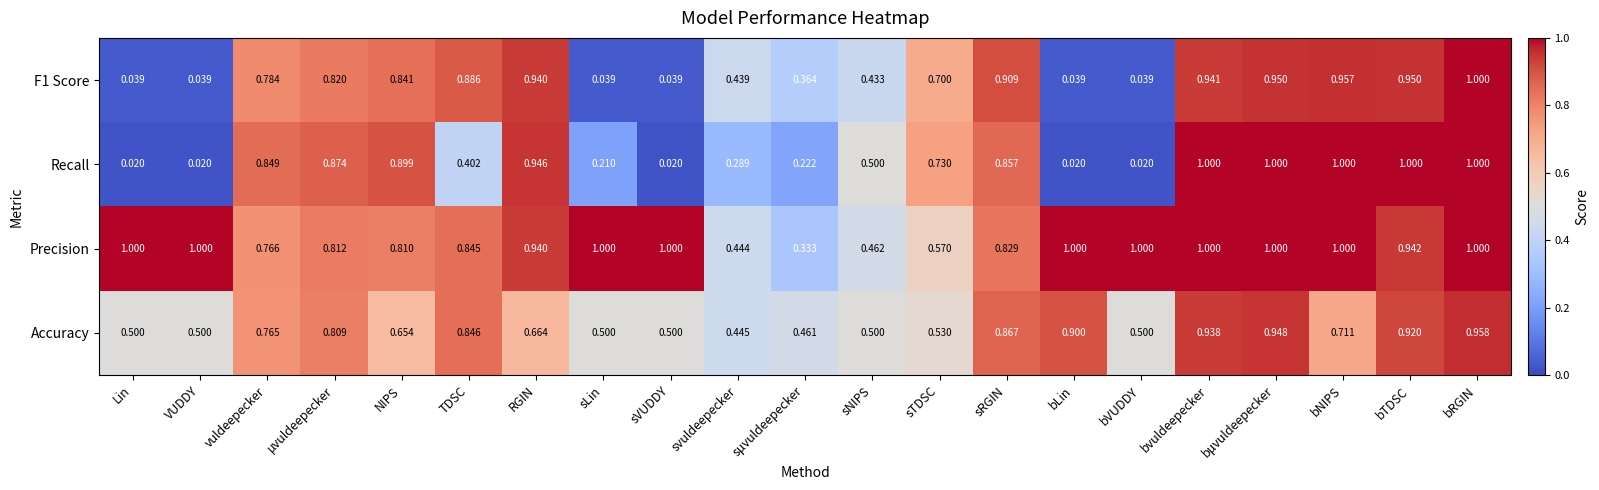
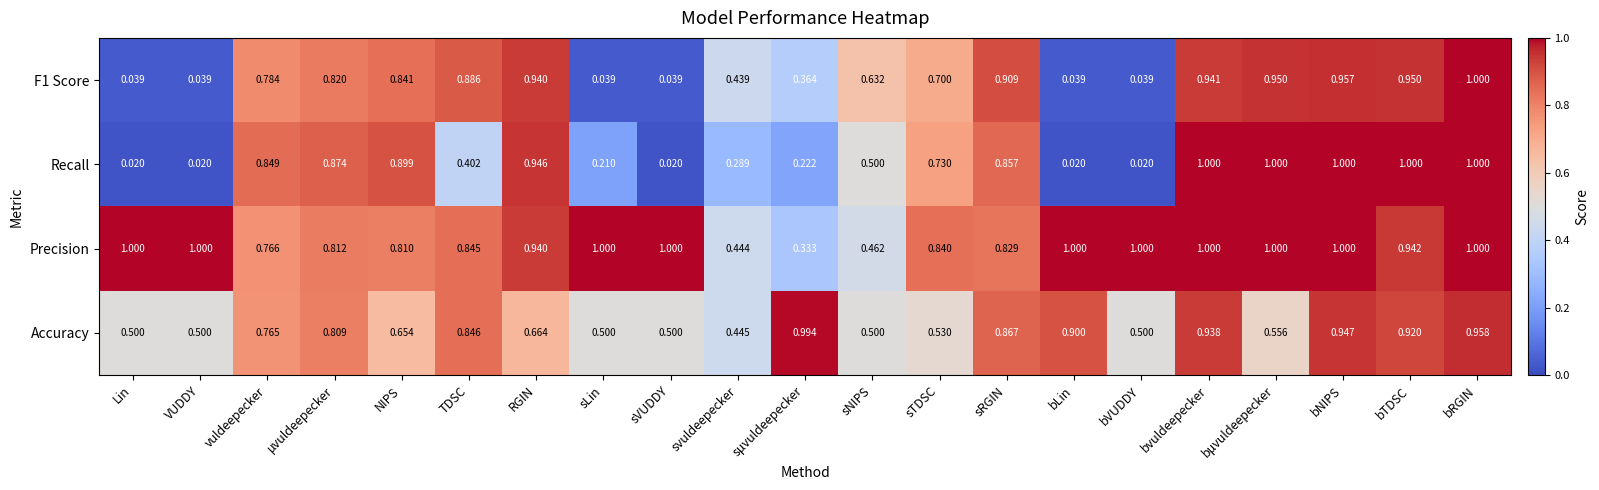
  {
    "F1 Score": {
      "Lin": 0.039,
      "VUDDY": 0.039,
      "vuldeepecker": 0.784,
      "μvuldeepecker": 0.820,
      "NIPS": 0.841,
      "TDSC": 0.886,
      "RGIN": 0.940,
      "sLin": 0.039,
      "sVUDDY": 0.039,
      "svuldeepecker": 0.439,
      "sμvuldeepecker": 0.364,
-     "sNIPS": 0.433,
+     "sNIPS": 0.632,
      "sTDSC": 0.700,
      "sRGIN": 0.909,
      "bLin": 0.039,
      "bVUDDY": 0.039,
      "bvuldeepecker": 0.941,
      "bμvuldeepecker": 0.950,
      "bNIPS": 0.957,
      "bTDSC": 0.950,
      "bRGIN": 1.000
    },
    "Recall": {
      "Lin": 0.020,
      "VUDDY": 0.020,
      "vuldeepecker": 0.849,
      "μvuldeepecker": 0.874,
      "NIPS": 0.899,
      "TDSC": 0.402,
      "RGIN": 0.946,
      "sLin": 0.210,
      "sVUDDY": 0.020,
      "svuldeepecker": 0.289,
      "sμvuldeepecker": 0.222,
      "sNIPS": 0.500,
      "sTDSC": 0.730,
      "sRGIN": 0.857,
      "bLin": 0.020,
      "bVUDDY": 0.020,
      "bvuldeepecker": 1.000,
      "bμvuldeepecker": 1.000,
      "bNIPS": 1.000,
      "bTDSC": 1.000,
      "bRGIN": 1.000
    },
    "Precision": {
      "Lin": 1.000,
      "VUDDY": 1.000,
      "vuldeepecker": 0.766,
      "μvuldeepecker": 0.812,
      "NIPS": 0.810,
      "TDSC": 0.845,
      "RGIN": 0.940,
      "sLin": 1.000,
      "sVUDDY": 1.000,
      "svuldeepecker": 0.444,
      "sμvuldeepecker": 0.333,
      "sNIPS": 0.462,
-     "sTDSC": 0.570,
+     "sTDSC": 0.840,
      "sRGIN": 0.829,
      "bLin": 1.000,
      "bVUDDY": 1.000,
      "bvuldeepecker": 1.000,
      "bμvuldeepecker": 1.000,
      "bNIPS": 1.000,
      "bTDSC": 0.942,
      "bRGIN": 1.000
    },
    "Accuracy": {
      "Lin": 0.500,
      "VUDDY": 0.500,
      "vuldeepecker": 0.765,
      "μvuldeepecker": 0.809,
      "NIPS": 0.654,
      "TDSC": 0.846,
      "RGIN": 0.664,
      "sLin": 0.500,
      "sVUDDY": 0.500,
      "svuldeepecker": 0.445,
-     "sμvuldeepecker": 0.461,
+     "sμvuldeepecker": 0.994,
      "sNIPS": 0.500,
      "sTDSC": 0.530,
      "sRGIN": 0.867,
      "bLin": 0.900,
      "bVUDDY": 0.500,
      "bvuldeepecker": 0.938,
-     "bμvuldeepecker": 0.948,
-     "bNIPS": 0.711,
+     "bμvuldeepecker": 0.556,
+     "bNIPS": 0.947,
      "bTDSC": 0.920,
      "bRGIN": 0.958
    }
  }
